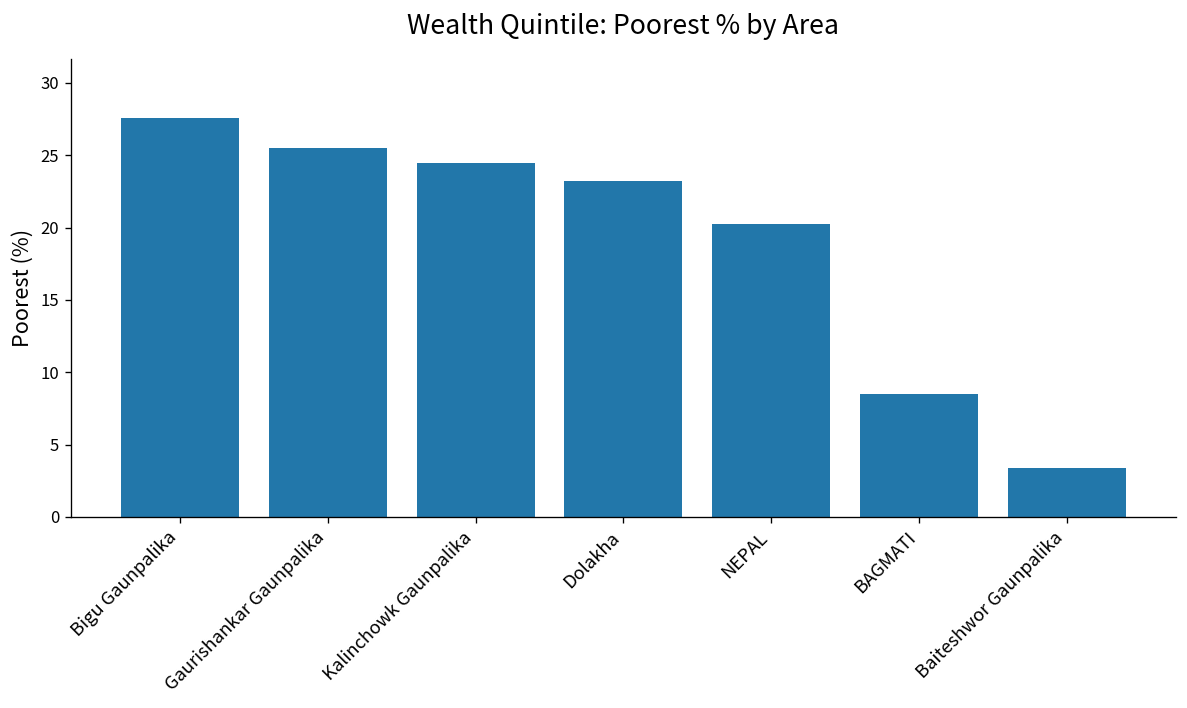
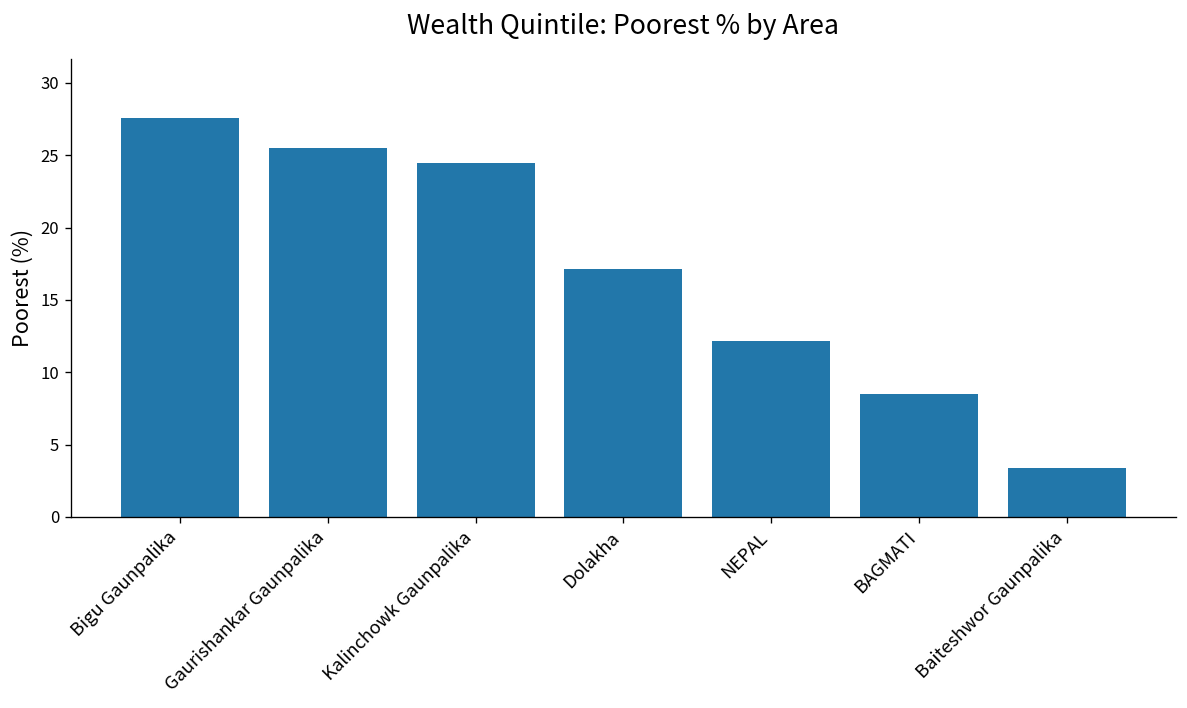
  {
    "Bigu Gaunpalika": 27.6,
    "Gaurishankar Gaunpalika": 25.5,
    "Kalinchowk Gaunpalika": 24.5,
-   "Dolakha": 23.2,
-   "NEPAL": 20.3,
+   "Dolakha": 17.1,
+   "NEPAL": 12.2,
    "BAGMATI": 8.5,
    "Baiteshwor Gaunpalika": 3.4
  }
